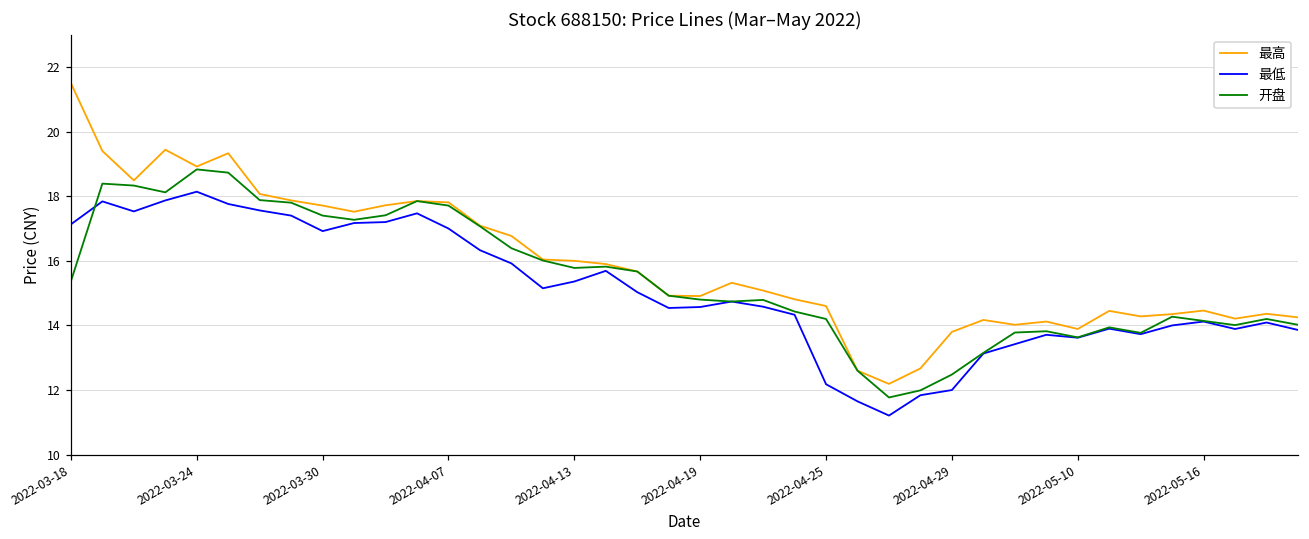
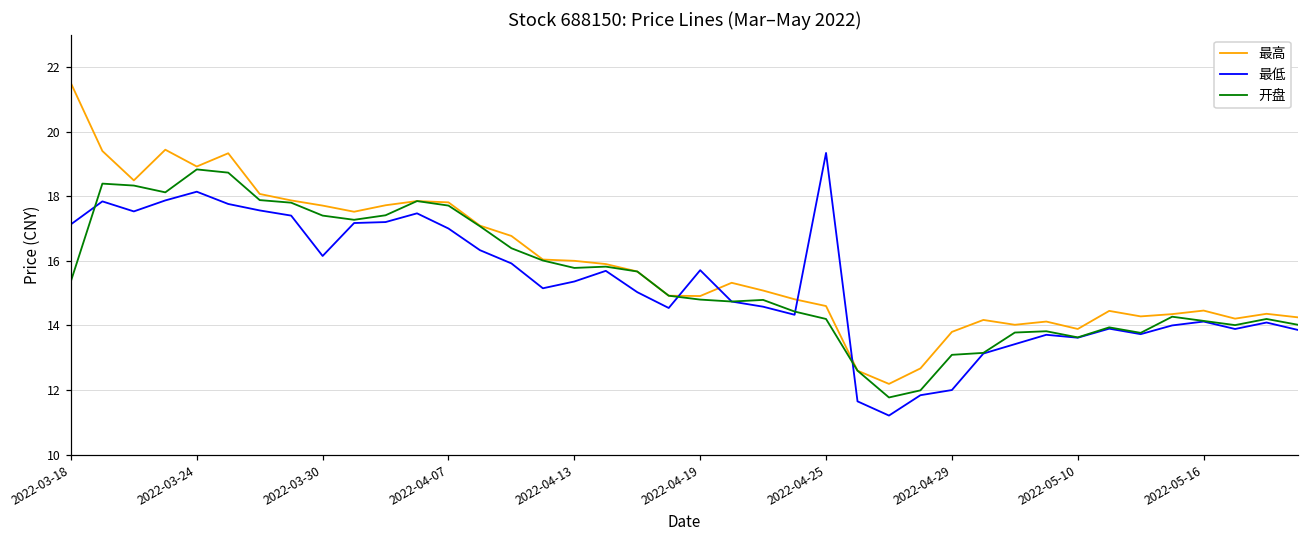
  {
    "最高": {
      "2022-03-18": 21.5,
      "2022-03-24": 18.9,
      "2022-03-30": 17.7,
      "2022-04-07": 17.8,
      "2022-04-13": 16.0,
      "2022-04-19": 14.9,
      "2022-04-25": 14.6,
      "2022-04-29": 13.8,
      "2022-05-10": 13.9,
      "2022-05-16": 14.5
    },
    "最低": {
      "2022-03-18": 17.1,
      "2022-03-24": 18.1,
-     "2022-03-30": 16.9,
+     "2022-03-30": 16.2,
      "2022-04-07": 17.0,
      "2022-04-13": 15.4,
-     "2022-04-19": 14.6,
-     "2022-04-25": 12.2,
+     "2022-04-19": 15.7,
+     "2022-04-25": 19.3,
      "2022-04-29": 12.0
    },
    "开盘": {
      "2022-03-18": 15.4,
      "2022-03-24": 18.8,
      "2022-03-30": 17.4,
      "2022-04-07": 17.7,
      "2022-04-13": 15.8,
      "2022-04-19": 14.8,
      "2022-04-25": 14.2,
-     "2022-04-29": 12.5
+     "2022-04-29": 13.1
    }
  }
